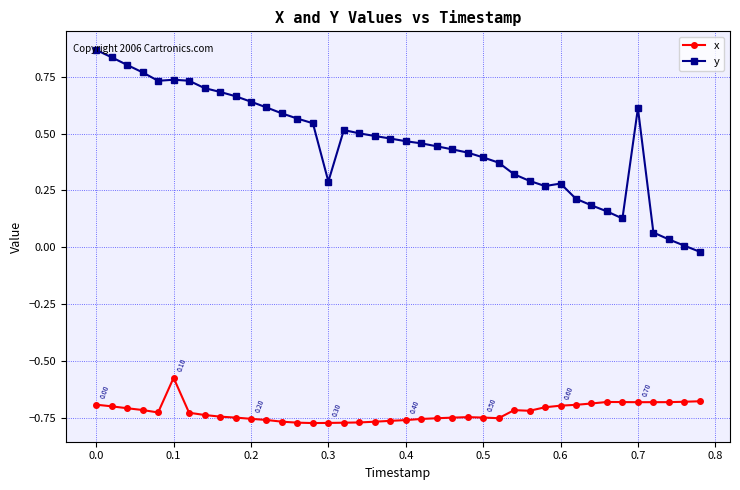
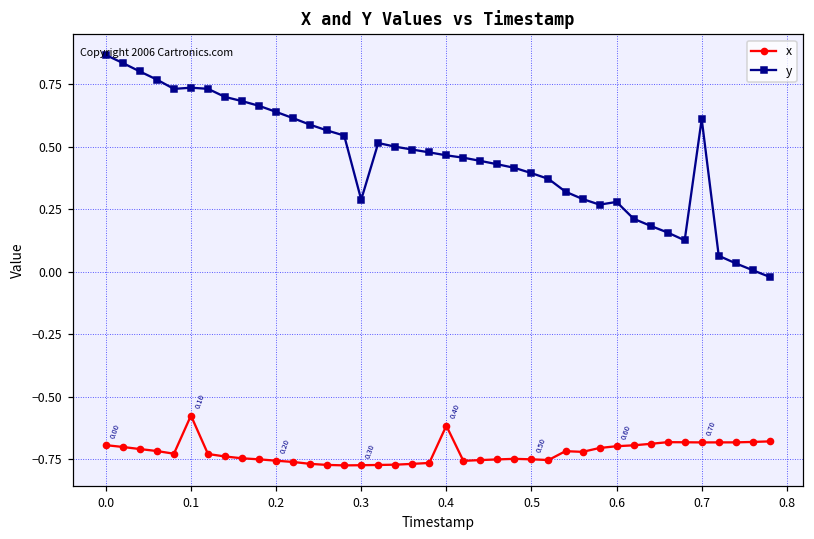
  {
    "x": {
      "0.3": -0.77,
-     "0.4": -0.76,
+     "0.4": -0.62,
      "0.6": -0.70,
      "0.7": -0.68
    },
    "y": {
      "0.1": 0.74,
      "0.2": 0.64,
      "0.3": 0.29,
      "0.4": 0.47,
      "0.5": 0.39,
      "0.6": 0.28,
      "0.7": 0.61
    }
  }
